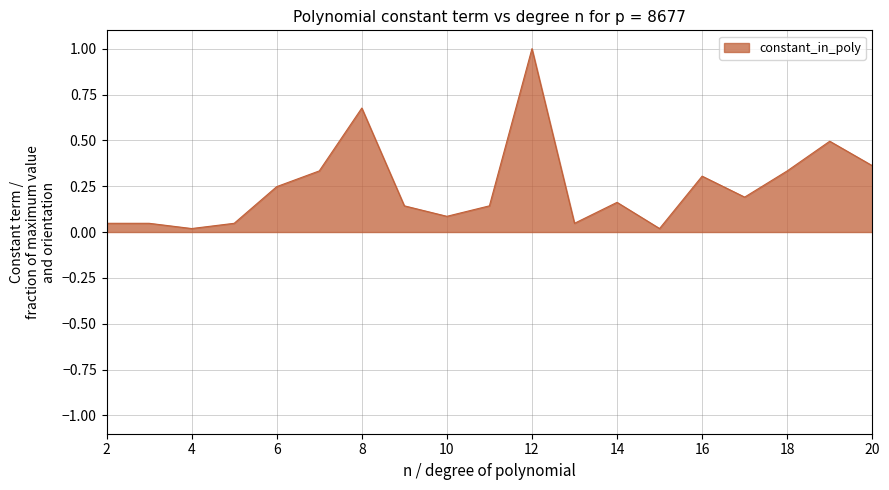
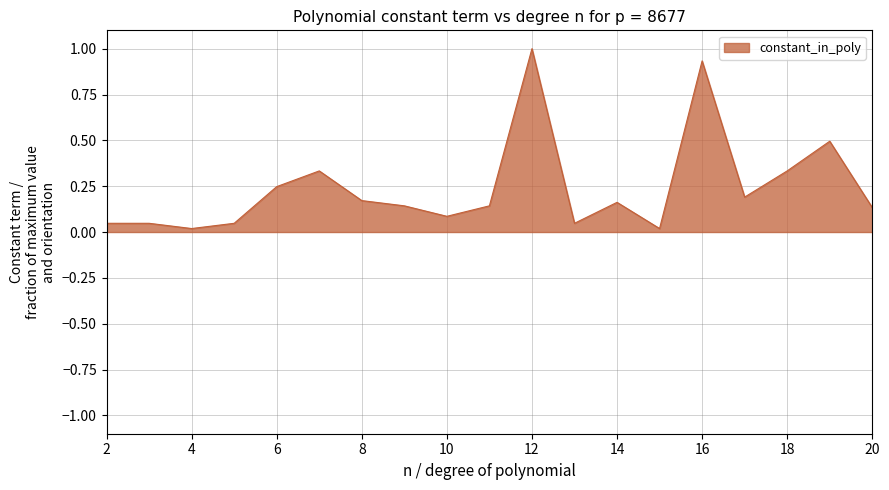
  {
    "2": 0.05,
    "4": 0.02,
    "6": 0.25,
-   "8": 0.68,
+   "8": 0.17,
    "10": 0.09,
    "12": 1.00,
    "14": 0.16,
-   "16": 0.30,
+   "16": 0.93,
    "18": 0.33,
-   "20": 0.36
+   "20": 0.13
  }
